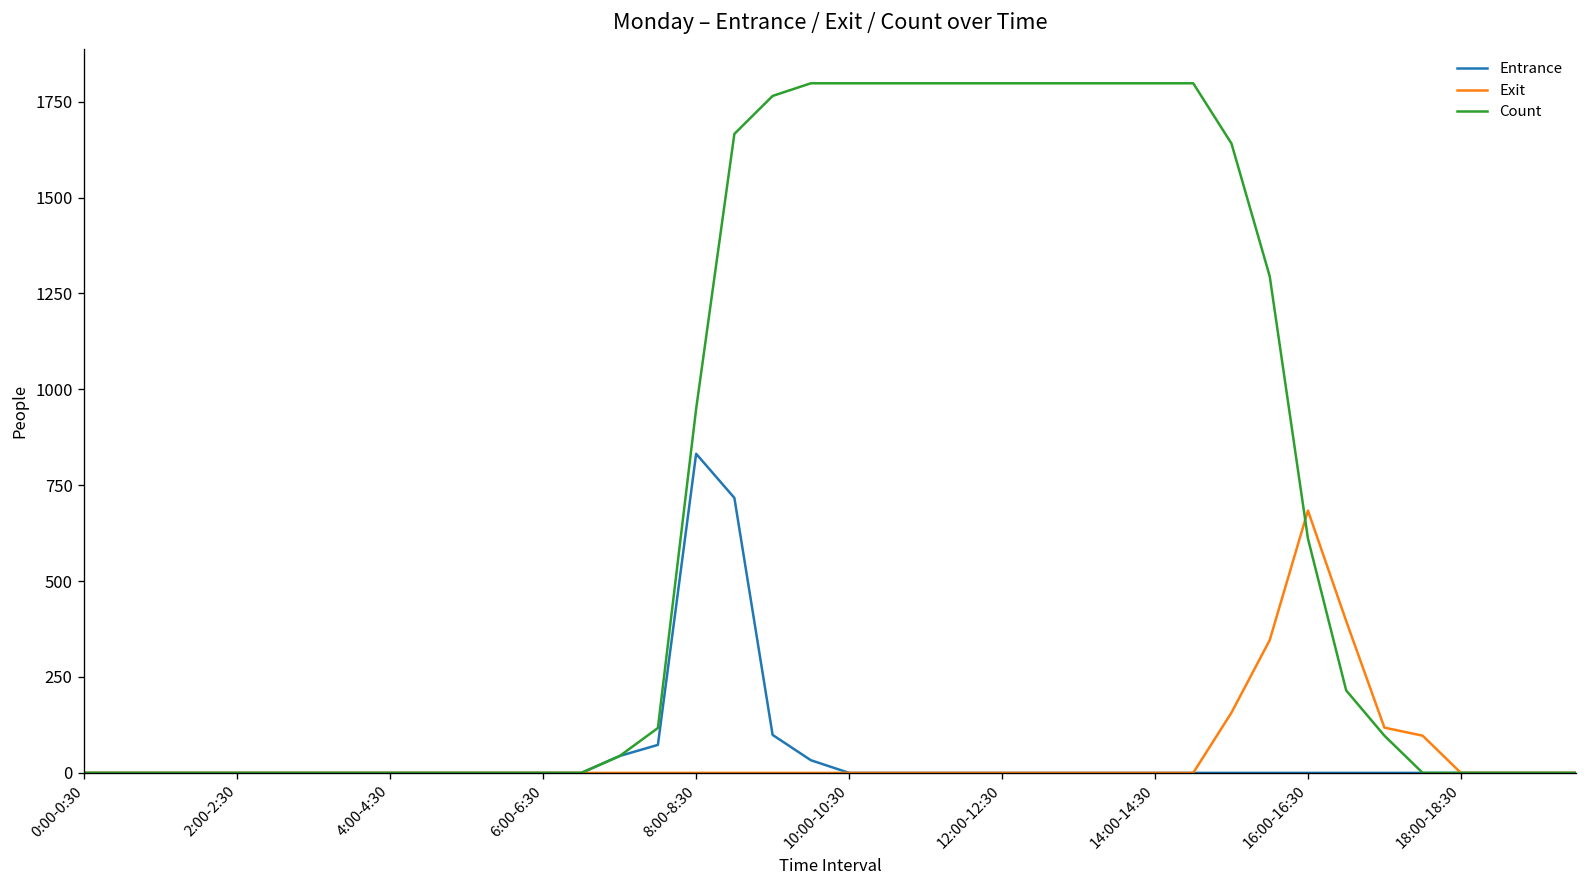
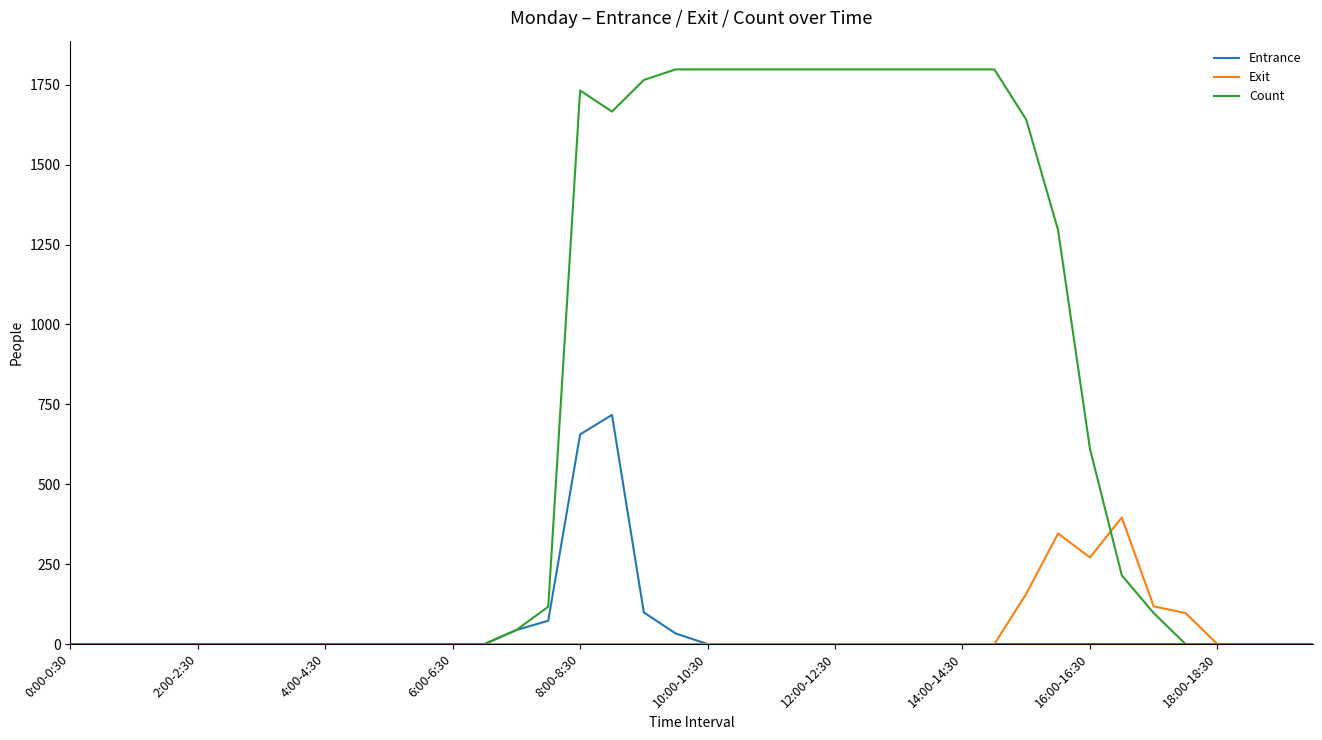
  {
    "Entrance": {
-     "8:00-8:30": 830,
+     "8:00-8:30": 660,
      "16:00-16:30": 0
    },
    "Exit": {
      "8:00-8:30": 0,
-     "16:00-16:30": 680
+     "16:00-16:30": 270
    },
    "Count": {
-     "8:00-8:30": 950,
+     "8:00-8:30": 1730,
      "10:00-10:30": 1800,
      "12:00-12:30": 1800,
      "14:00-14:30": 1800,
      "16:00-16:30": 610
    }
  }
